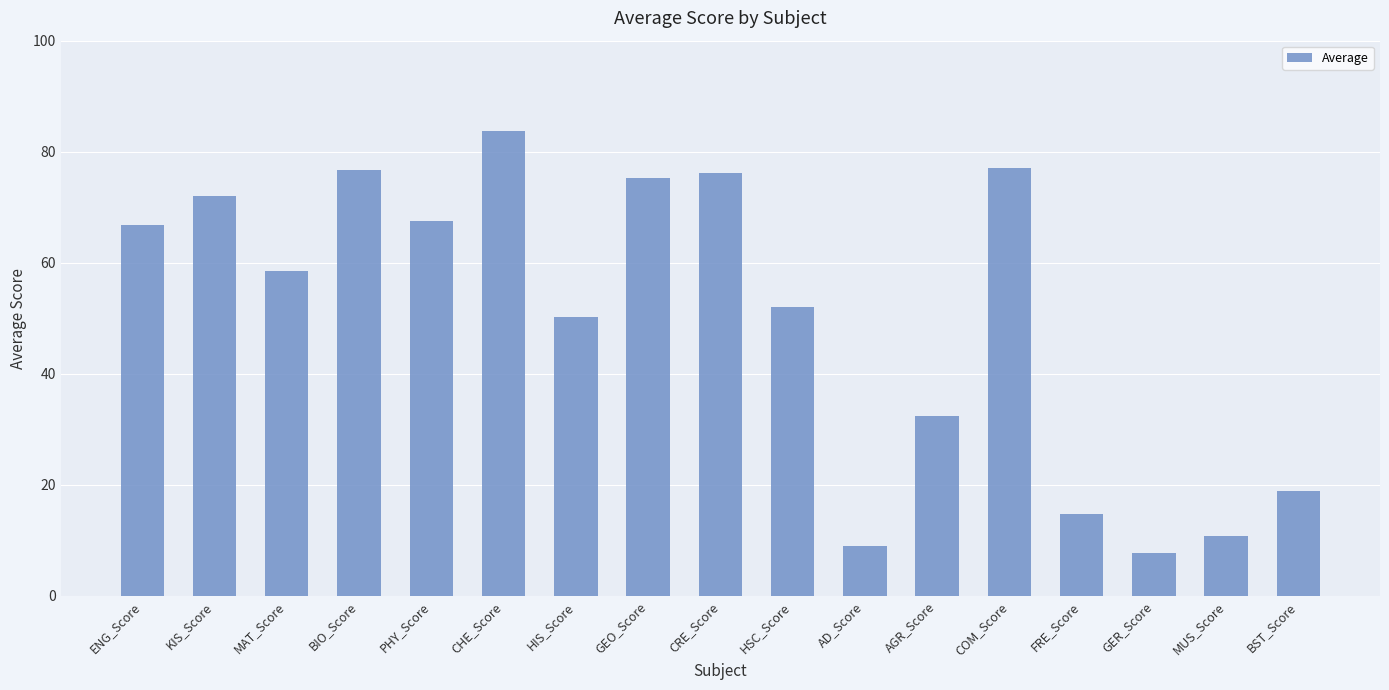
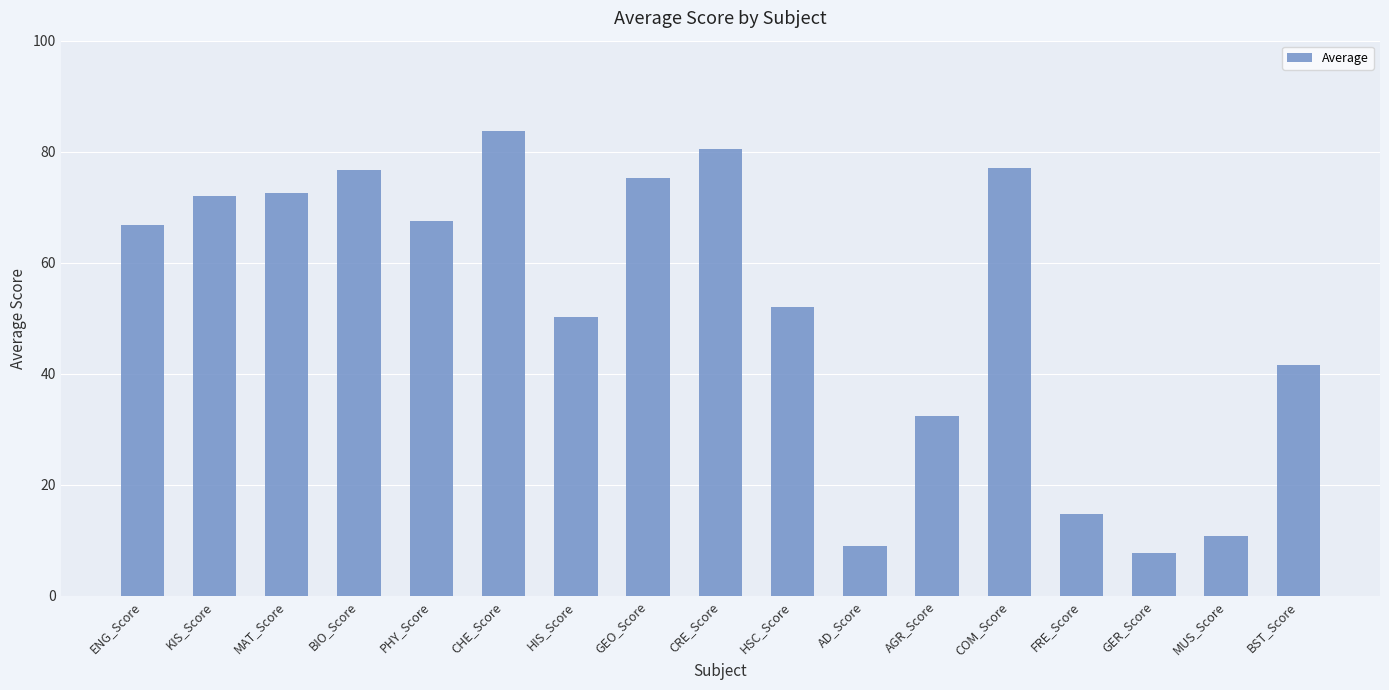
  {
    "ENG_Score": 67,
    "KIS_Score": 72,
-   "MAT_Score": 59,
+   "MAT_Score": 73,
    "BIO_Score": 77,
    "PHY_Score": 67,
    "CHE_Score": 84,
    "HIS_Score": 50,
    "GEO_Score": 75,
-   "CRE_Score": 76,
+   "CRE_Score": 80,
    "HSC_Score": 52,
    "AD_Score": 9,
    "AGR_Score": 32,
    "COM_Score": 77,
    "FRE_Score": 15,
    "GER_Score": 8,
    "MUS_Score": 11,
-   "BST_Score": 19
+   "BST_Score": 42
  }
